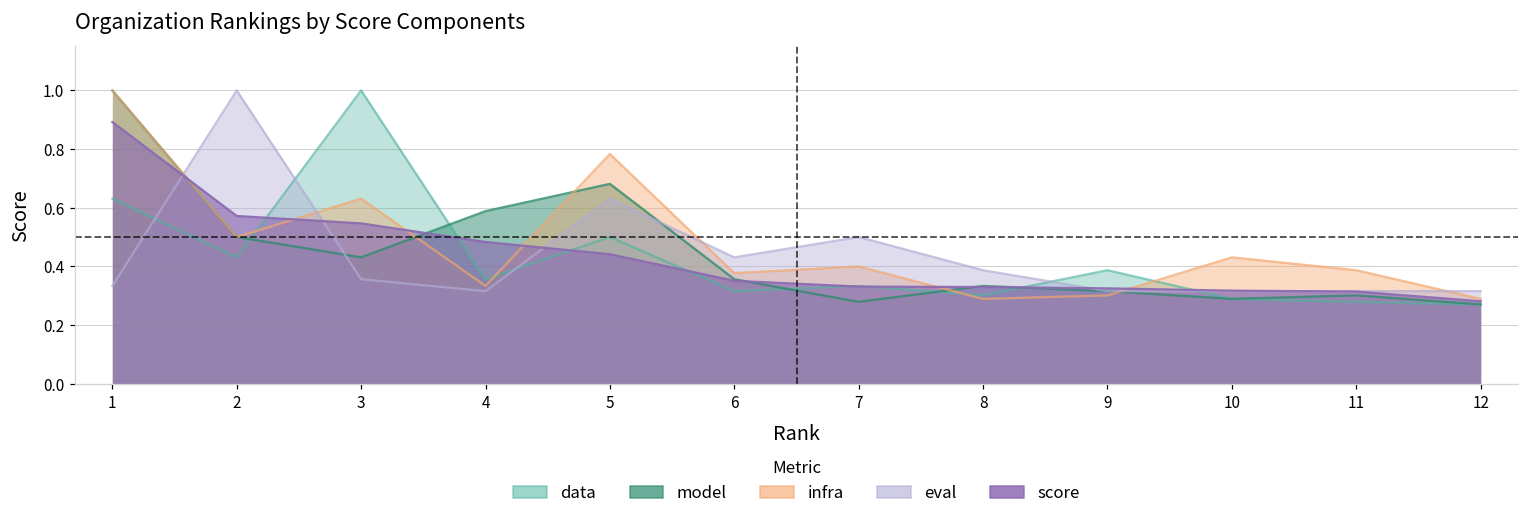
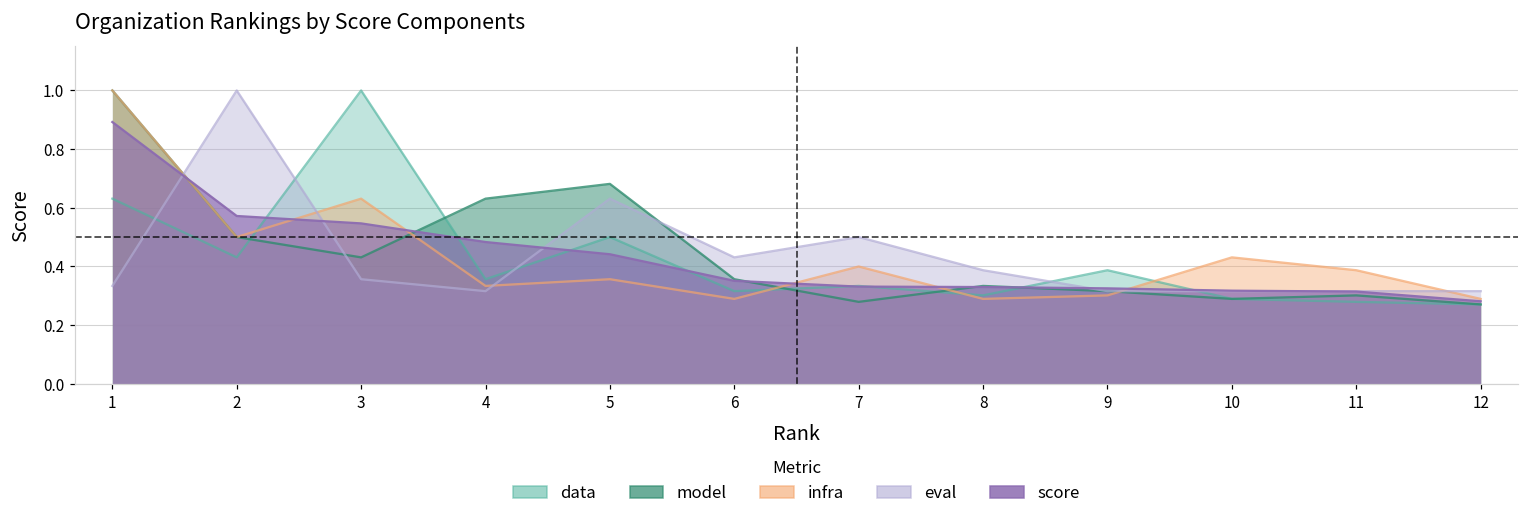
  {
    "model": {
      "3": 0.43,
-     "4": 0.59,
+     "4": 0.63,
      "5": 0.68,
      "7": 0.28,
      "11": 0.30
    },
    "infra": {
      "3": 0.63,
      "4": 0.33,
-     "5": 0.78,
-     "6": 0.38,
+     "5": 0.36,
+     "6": 0.29,
      "7": 0.40,
      "8": 0.29,
      "9": 0.30,
      "10": 0.43,
      "11": 0.39
    },
    "score": {
      "1": 0.89,
      "2": 0.57,
      "3": 0.55,
      "4": 0.48,
      "5": 0.44
    }
  }
